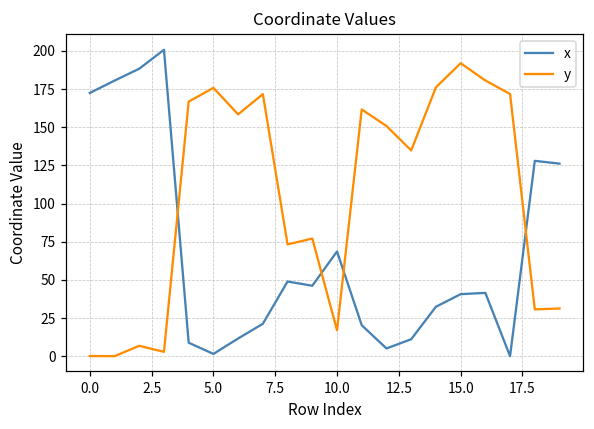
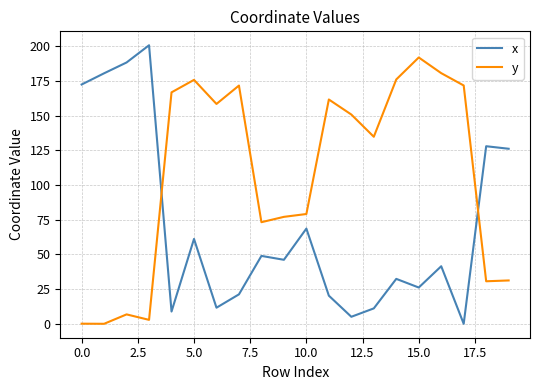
  {
    "x": {
      "0.0": 172,
-     "5.0": 1,
+     "5.0": 61,
      "10.0": 69,
-     "15.0": 41
+     "15.0": 26
    },
    "y": {
      "0.0": 0,
      "5.0": 176,
-     "10.0": 17,
+     "10.0": 79,
      "15.0": 192
    }
  }
